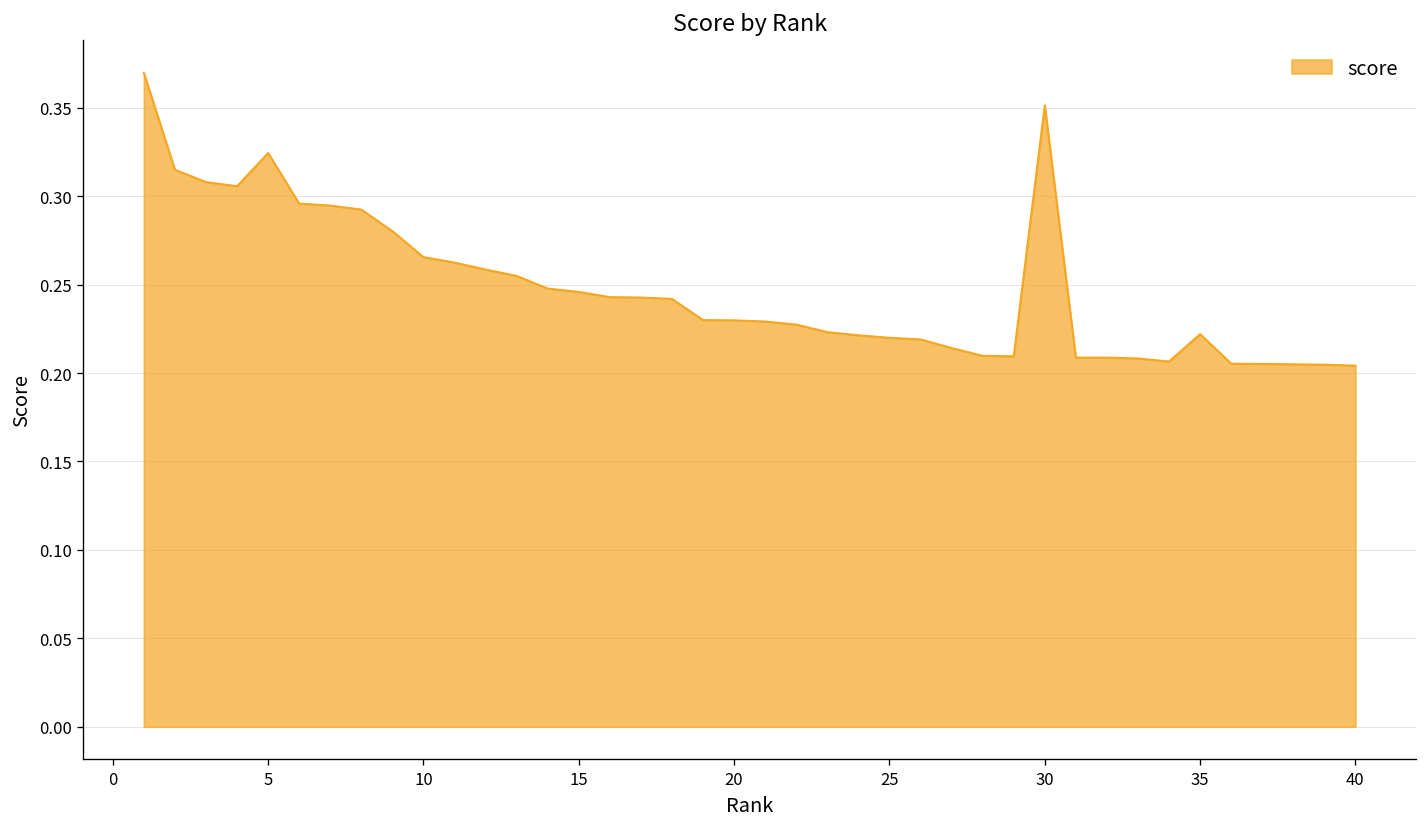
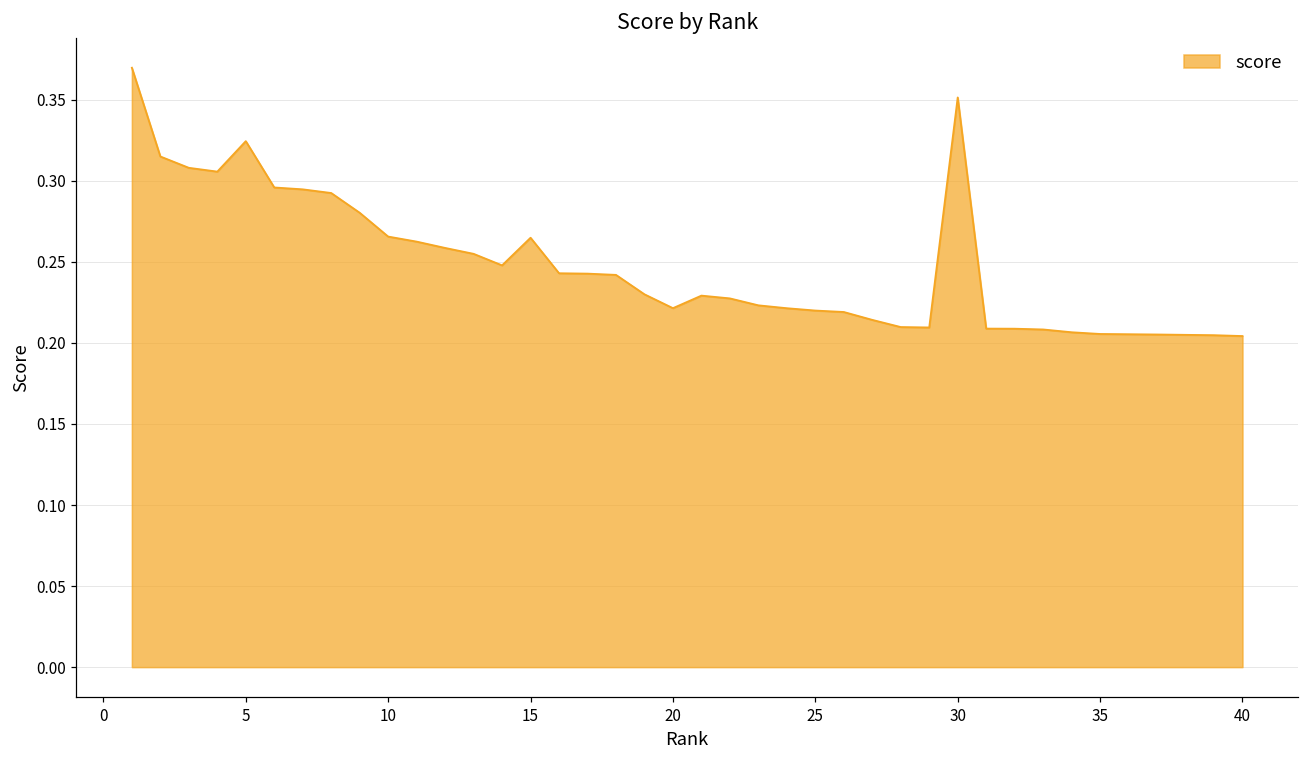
  {
    "5": 0.324,
    "10": 0.266,
-   "15": 0.246,
-   "20": 0.230,
+   "15": 0.265,
+   "20": 0.221,
    "25": 0.220,
    "30": 0.351,
-   "35": 0.222,
+   "35": 0.205,
    "40": 0.204
  }
